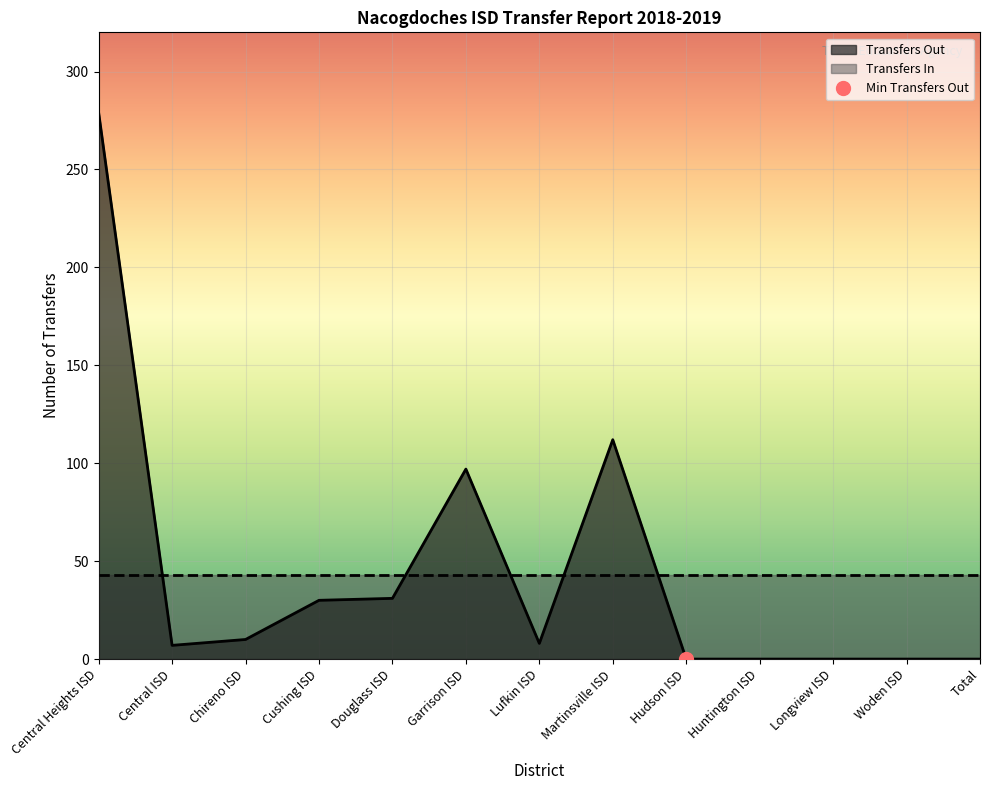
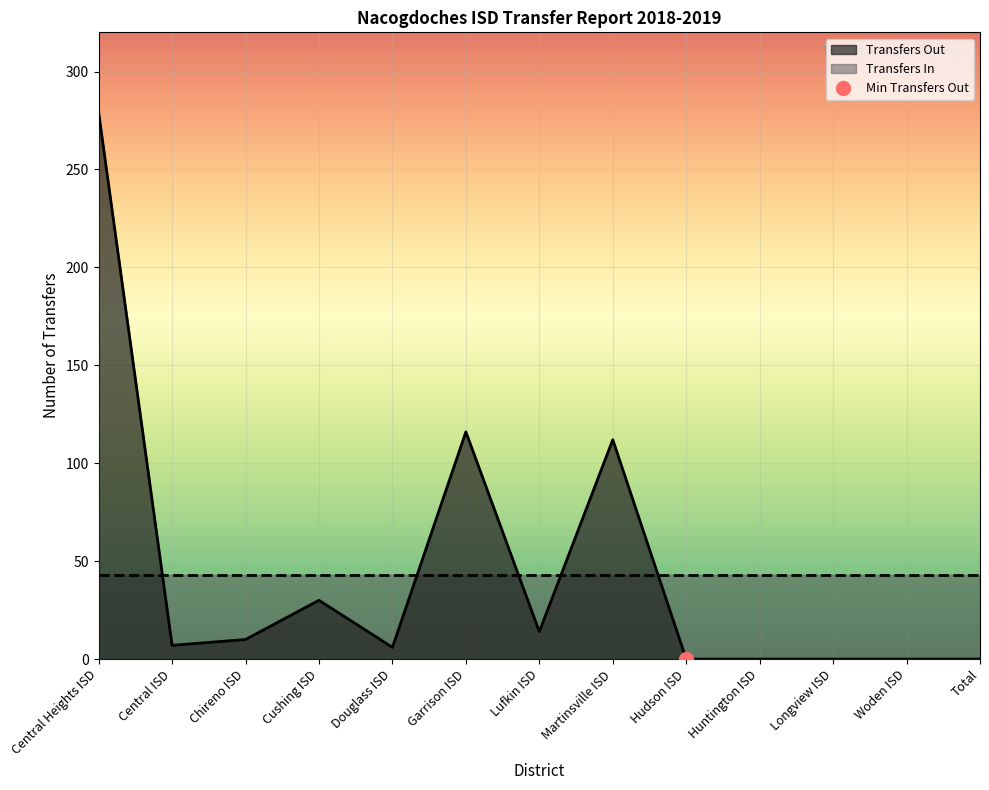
  {
    "Transfers Out": {
      "Central Heights ISD": 279,
      "Central ISD": 7,
      "Chireno ISD": 10,
      "Cushing ISD": 30,
-     "Douglass ISD": 31,
-     "Garrison ISD": 97,
-     "Lufkin ISD": 8,
+     "Douglass ISD": 6,
+     "Garrison ISD": 116,
+     "Lufkin ISD": 14,
      "Martinsville ISD": 112,
      "Huntington ISD": 0,
      "Longview ISD": 0,
      "Woden ISD": 0,
      "Total": 0
    },
    "Transfers In": {
      "Central Heights ISD": 43,
      "Central ISD": 43,
      "Chireno ISD": 43,
      "Cushing ISD": 43,
      "Douglass ISD": 43,
      "Garrison ISD": 43,
      "Lufkin ISD": 43,
      "Martinsville ISD": 43,
      "Hudson ISD": 43,
      "Huntington ISD": 43,
      "Longview ISD": 43,
      "Woden ISD": 43,
      "Total": 43
    }
  }
